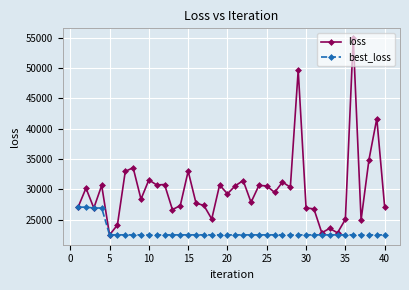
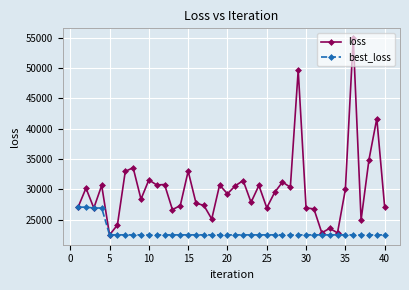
  {
    "loss": {
      "10": 32000,
      "15": 33000,
      "20": 29000,
-     "25": 31000,
+     "25": 27000,
      "30": 27000,
-     "35": 25000,
+     "35": 30000,
      "40": 27000
    },
    "best_loss": {
      "10": 22000,
      "15": 22000,
      "20": 22000,
      "25": 22000,
      "30": 22000,
      "35": 22000,
      "40": 22000
    }
  }
